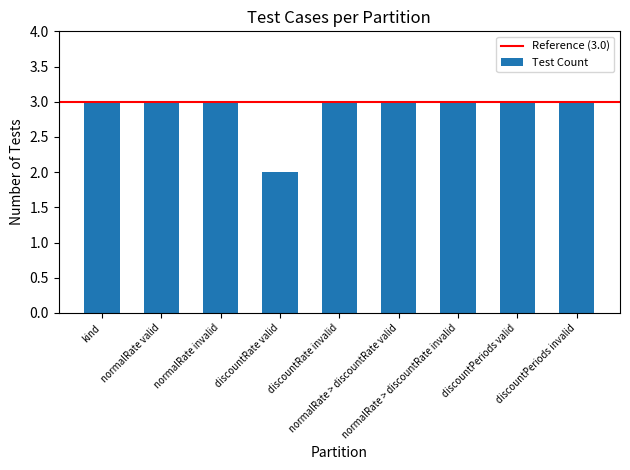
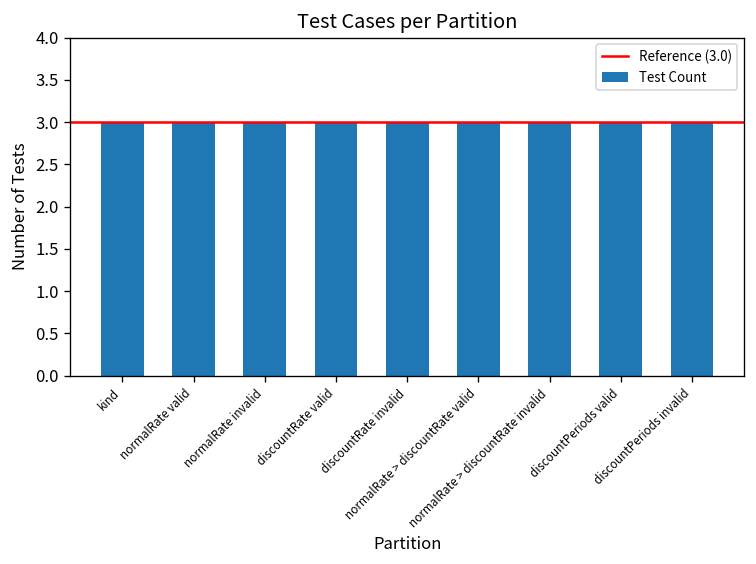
  {
    "kind": 3,
    "normalRate valid": 3,
    "normalRate invalid": 3,
-   "discountRate valid": 2,
+   "discountRate valid": 3,
    "discountRate invalid": 3,
    "normalRate > discountRate valid": 3,
    "normalRate > discountRate invalid": 3,
    "discountPeriods valid": 3,
    "discountPeriods invalid": 3
  }
